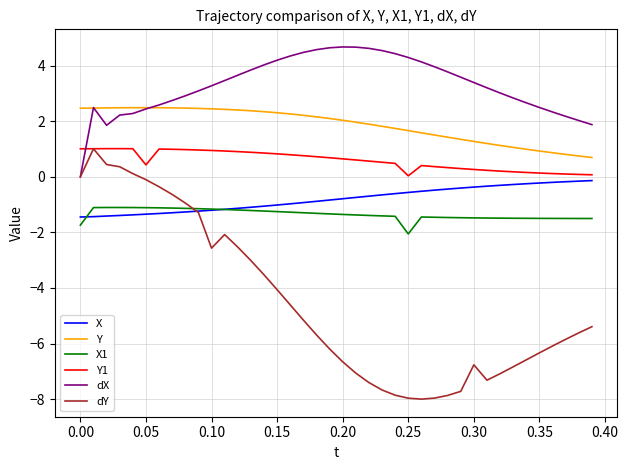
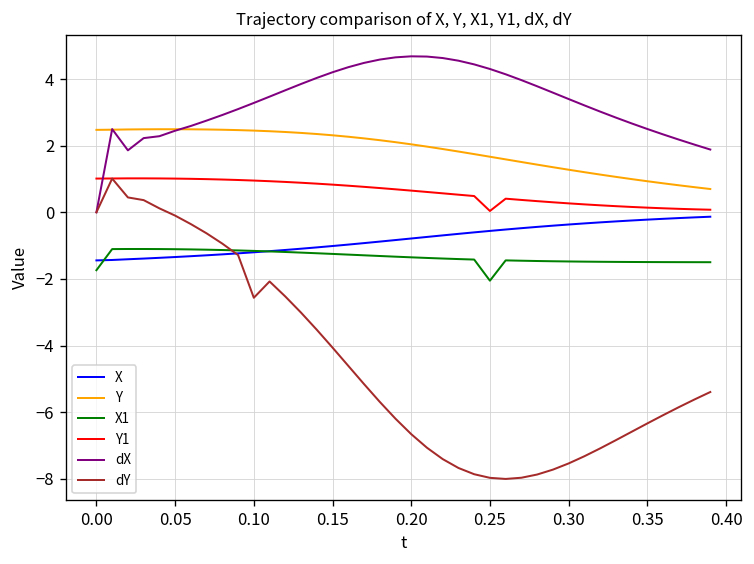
  {
    "X": {
      "0.00": -1.4,
      "0.05": -1.3,
      "0.15": -1.0,
      "0.20": -0.8,
      "0.25": -0.6,
      "0.30": -0.4,
      "0.35": -0.2
    },
    "Y": {
      "0.00": 2.5,
      "0.10": 2.5,
      "0.15": 2.3,
      "0.20": 2.0,
      "0.25": 1.7,
      "0.30": 1.3,
      "0.35": 0.9
    },
    "X1": {
      "0.00": -1.7,
      "0.05": -1.1,
      "0.15": -1.2,
      "0.20": -1.4,
      "0.25": -2.1,
      "0.30": -1.5,
      "0.35": -1.5
    },
    "Y1": {
      "0.00": 1.0,
-     "0.05": 0.4,
+     "0.05": 1.0,
      "0.10": 1.0,
      "0.15": 0.8,
      "0.20": 0.7,
      "0.25": 0.0,
      "0.30": 0.3,
      "0.35": 0.1
    },
    "dX": {
      "0.10": 3.3,
      "0.15": 4.2,
      "0.20": 4.7,
      "0.25": 4.3,
      "0.30": 3.4,
      "0.35": 2.5
    },
    "dY": {
      "0.05": -0.1,
      "0.10": -2.6,
      "0.15": -4.1,
      "0.20": -6.7,
      "0.25": -8.0,
-     "0.30": -6.8,
+     "0.30": -7.5,
      "0.35": -6.3
    }
  }
